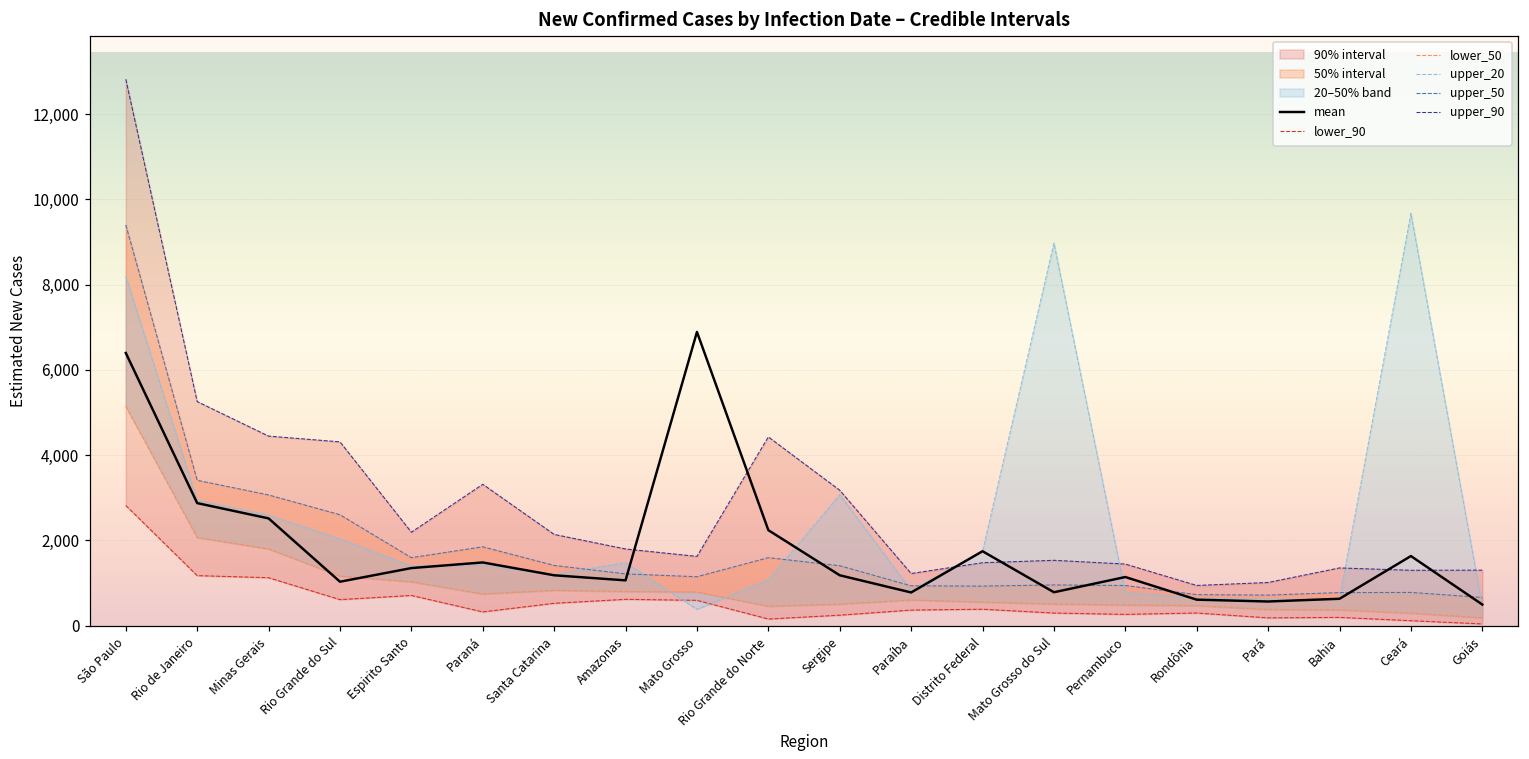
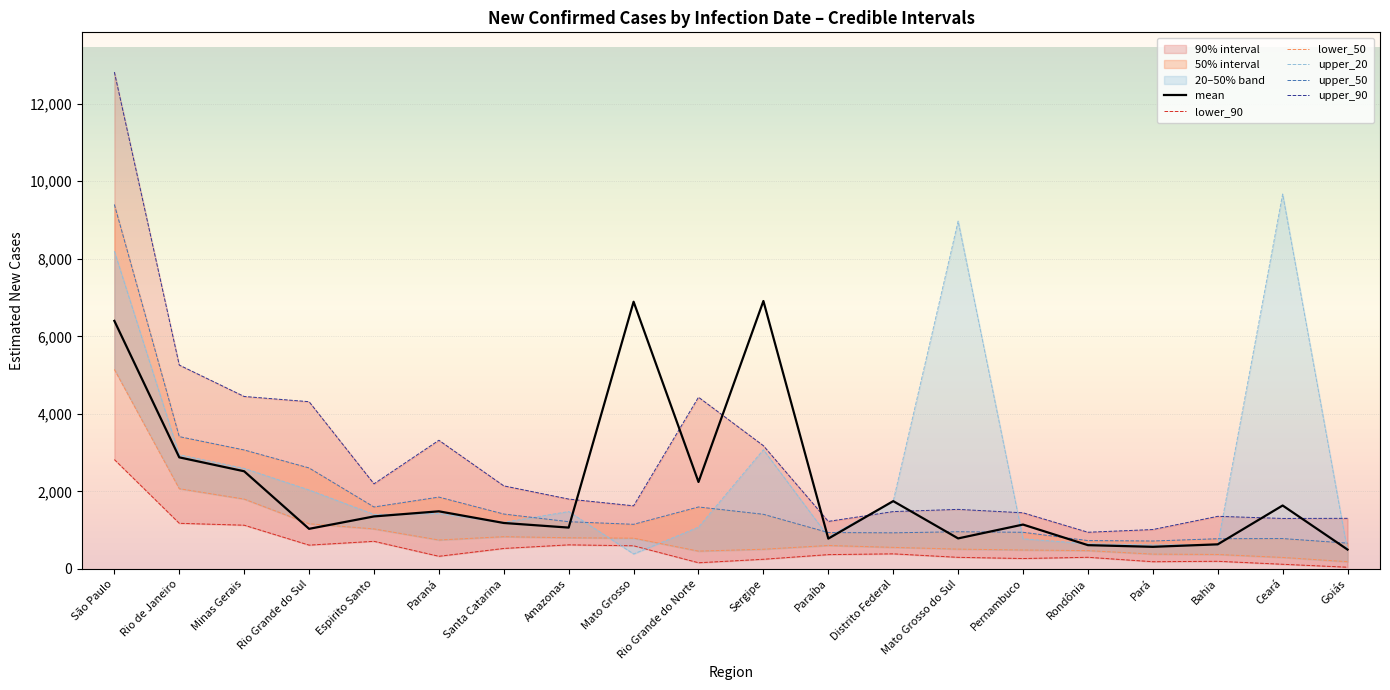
  {
    "mean": {
      "São Paulo": "6,400",
      "Rio de Janeiro": "2,900",
      "Minas Gerais": "2,500",
      "Rio Grande do Sul": "1,000",
      "Amazonas": "1,100",
      "Mato Grosso": "6,900",
      "Rio Grande do Norte": "2,200",
-     "Sergipe": "1,200",
+     "Sergipe": "6,900",
      "Mato Grosso do Sul": "800",
      "Pernambuco": "1,100",
      "Ceará": "1,600"
    }
  }
